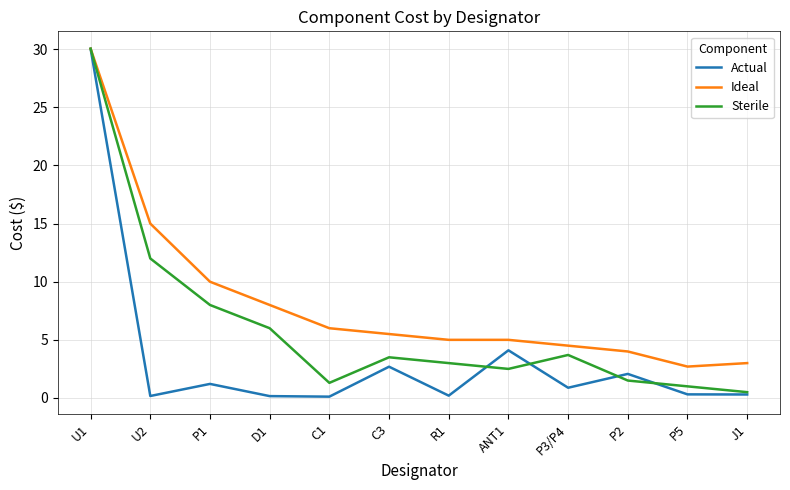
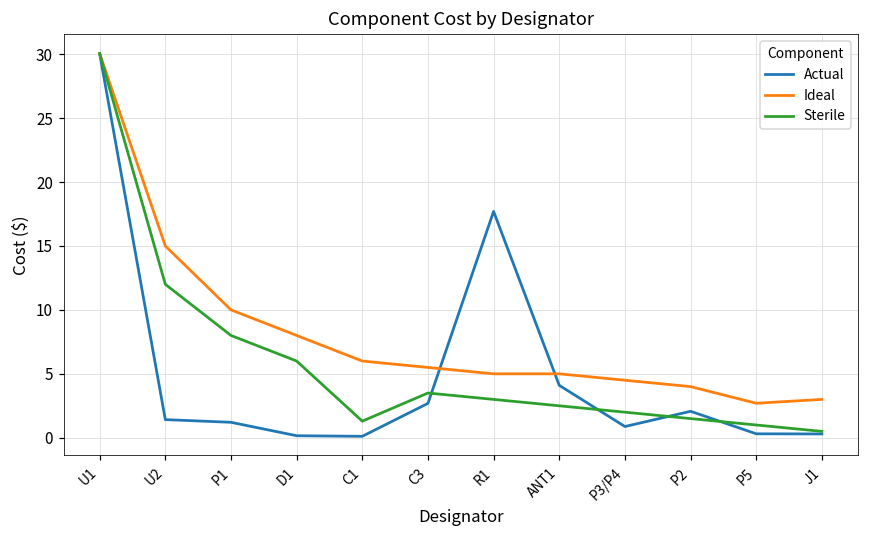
  {
    "Actual": {
-     "U2": 0.2,
+     "U2": 1.4,
      "P1": 1.2,
      "D1": 0.2,
      "C1": 0.1,
      "C3": 2.7,
-     "R1": 0.2,
+     "R1": 17.7,
      "ANT1": 4.1,
      "P3/P4": 0.9,
      "P2": 2.1,
      "P5": 0.3
    },
    "Ideal": {
      "U2": 15.0,
      "P1": 10.0,
      "D1": 8.0,
      "C1": 6.0,
      "C3": 5.5,
      "R1": 5.0,
      "ANT1": 5.0,
      "P3/P4": 4.5,
      "P2": 4.0,
      "P5": 2.7,
      "J1": 3.0
    },
    "Sterile": {
      "U2": 12.0,
      "P1": 8.0,
      "D1": 6.0,
      "C1": 1.3,
      "C3": 3.5,
      "R1": 3.0,
      "ANT1": 2.5,
-     "P3/P4": 3.7,
+     "P3/P4": 2.0,
      "P2": 1.5,
      "P5": 1.0
    }
  }
